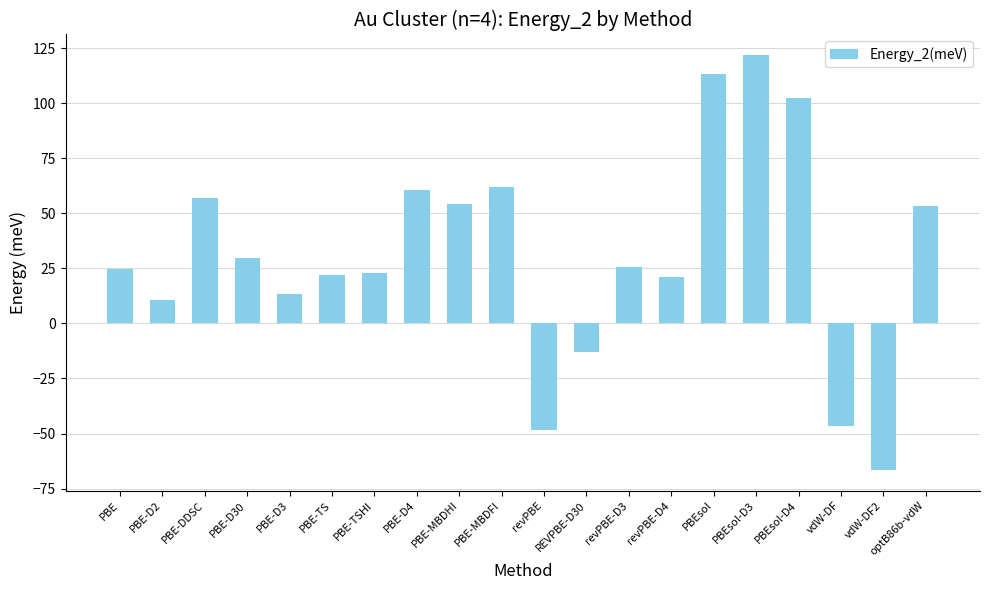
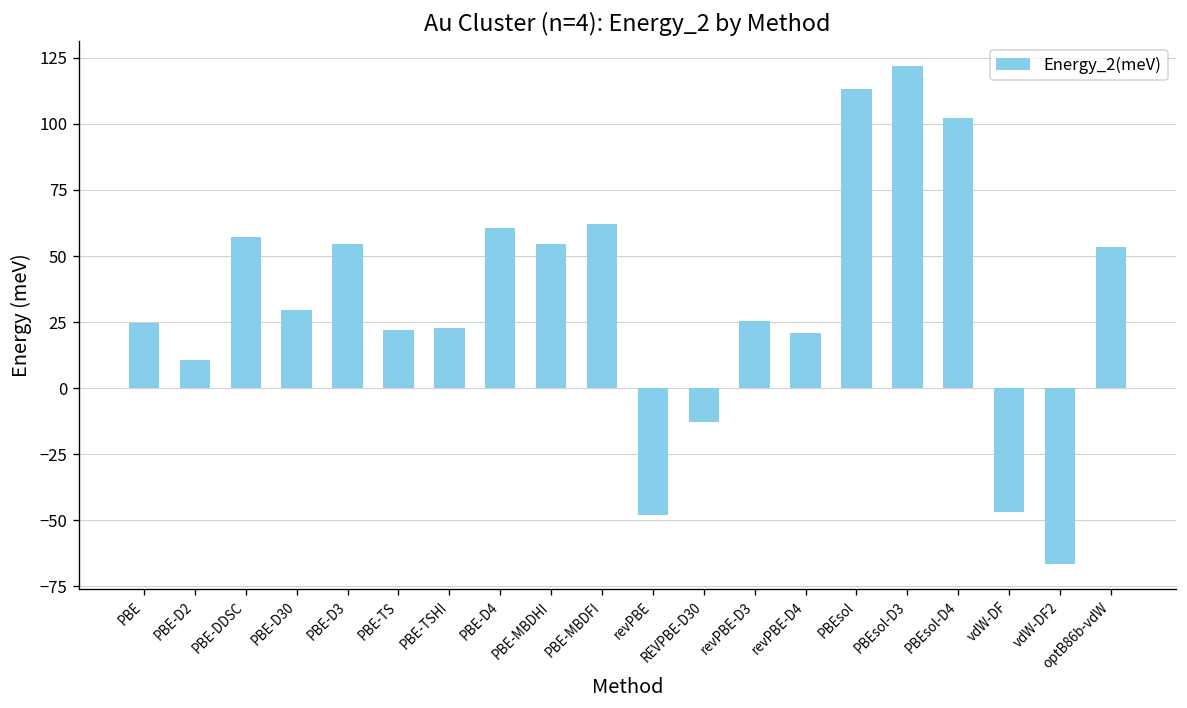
  {
    "PBE": 25,
    "PBE-D2": 11,
    "PBE-DDSC": 57,
    "PBE-D30": 30,
-   "PBE-D3": 14,
+   "PBE-D3": 55,
    "PBE-TS": 22,
    "PBE-TSHI": 23,
    "PBE-D4": 61,
    "PBE-MBDHI": 54,
    "PBE-MBDFI": 62,
    "revPBE": -48,
    "REVPBE-D30": -13,
    "revPBE-D3": 25,
    "revPBE-D4": 21,
    "PBEsol": 113,
    "PBEsol-D3": 122,
    "PBEsol-D4": 102,
    "vdW-DF": -47,
    "vdW-DF2": -67,
    "optB86b-vdW": 53
  }
